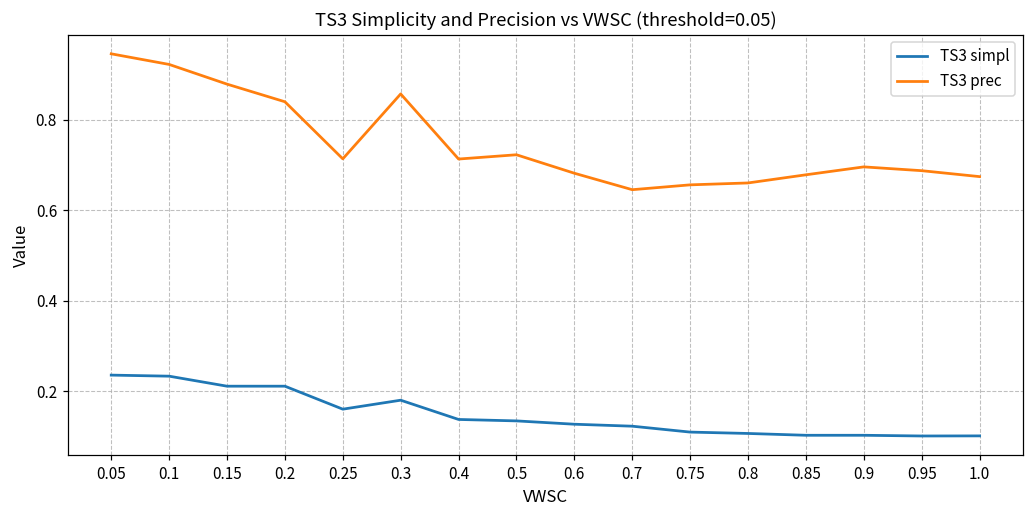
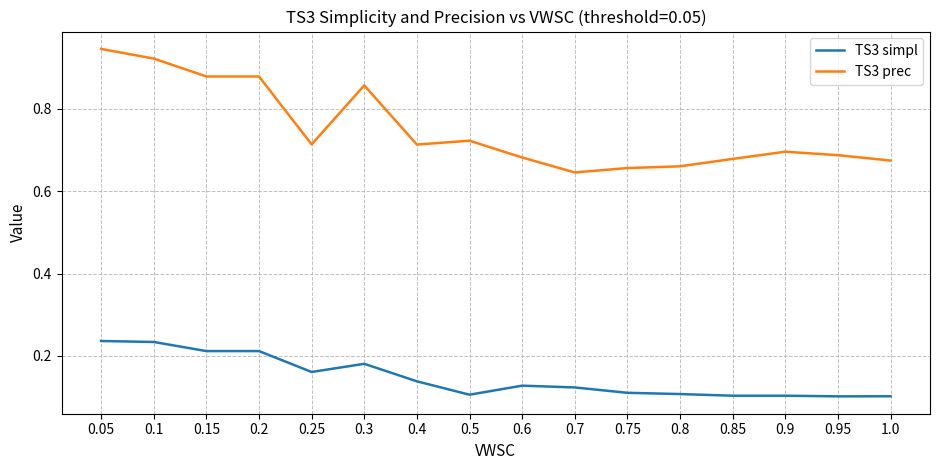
  {
    "TS3 simpl": {
      "0.05": 0.24,
      "0.1": 0.23,
      "0.15": 0.21,
      "0.2": 0.21,
      "0.25": 0.16,
      "0.3": 0.18,
      "0.4": 0.14,
-     "0.5": 0.14,
+     "0.5": 0.11,
      "0.6": 0.13,
      "0.7": 0.12,
      "0.75": 0.11,
      "0.8": 0.11,
      "0.85": 0.10,
      "0.9": 0.10,
      "0.95": 0.10,
      "1.0": 0.10
    },
    "TS3 prec": {
      "0.05": 0.95,
      "0.1": 0.92,
      "0.15": 0.88,
-     "0.2": 0.84,
+     "0.2": 0.88,
      "0.25": 0.71,
      "0.3": 0.86,
      "0.4": 0.71,
      "0.5": 0.72,
      "0.6": 0.68,
      "0.7": 0.65,
      "0.75": 0.66,
      "0.8": 0.66,
      "0.85": 0.68,
      "0.9": 0.70,
      "0.95": 0.69,
      "1.0": 0.67
    }
  }
